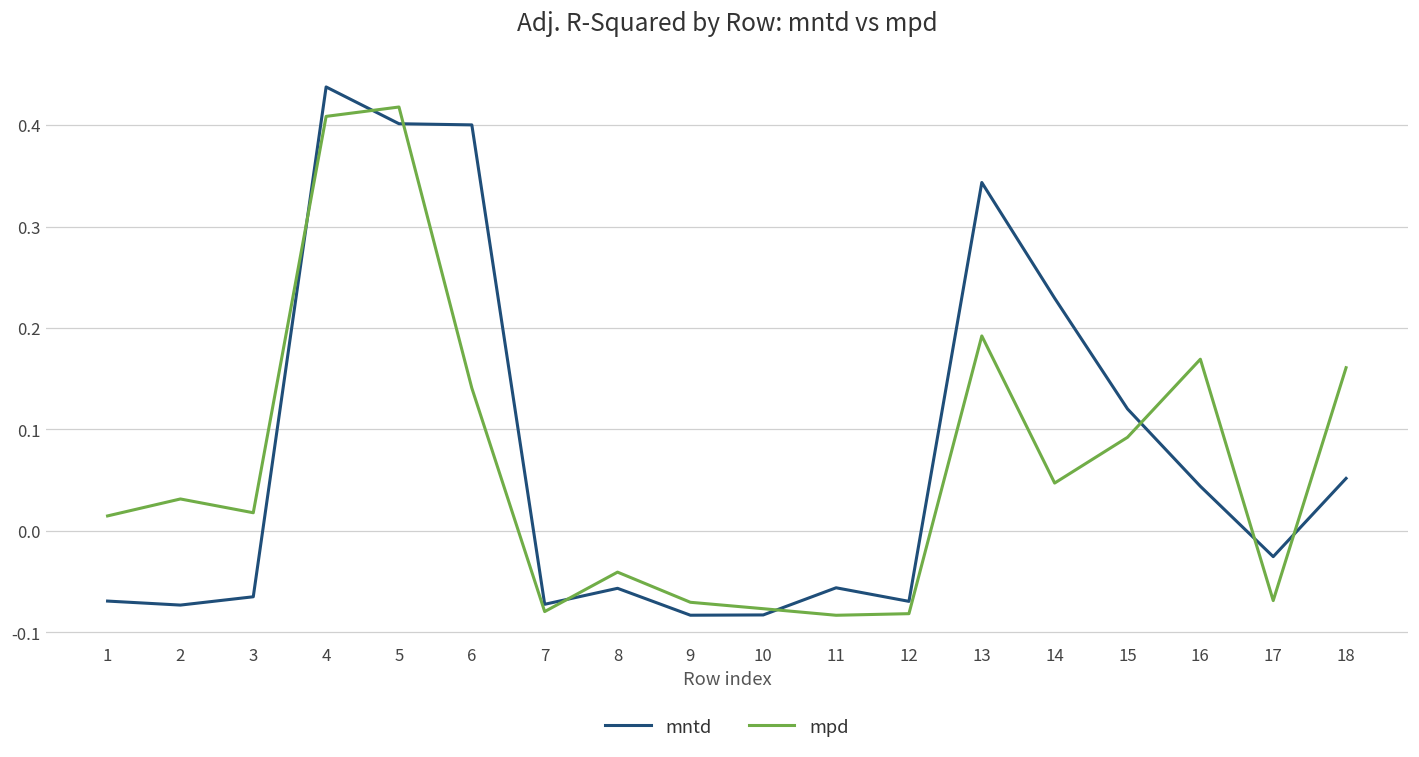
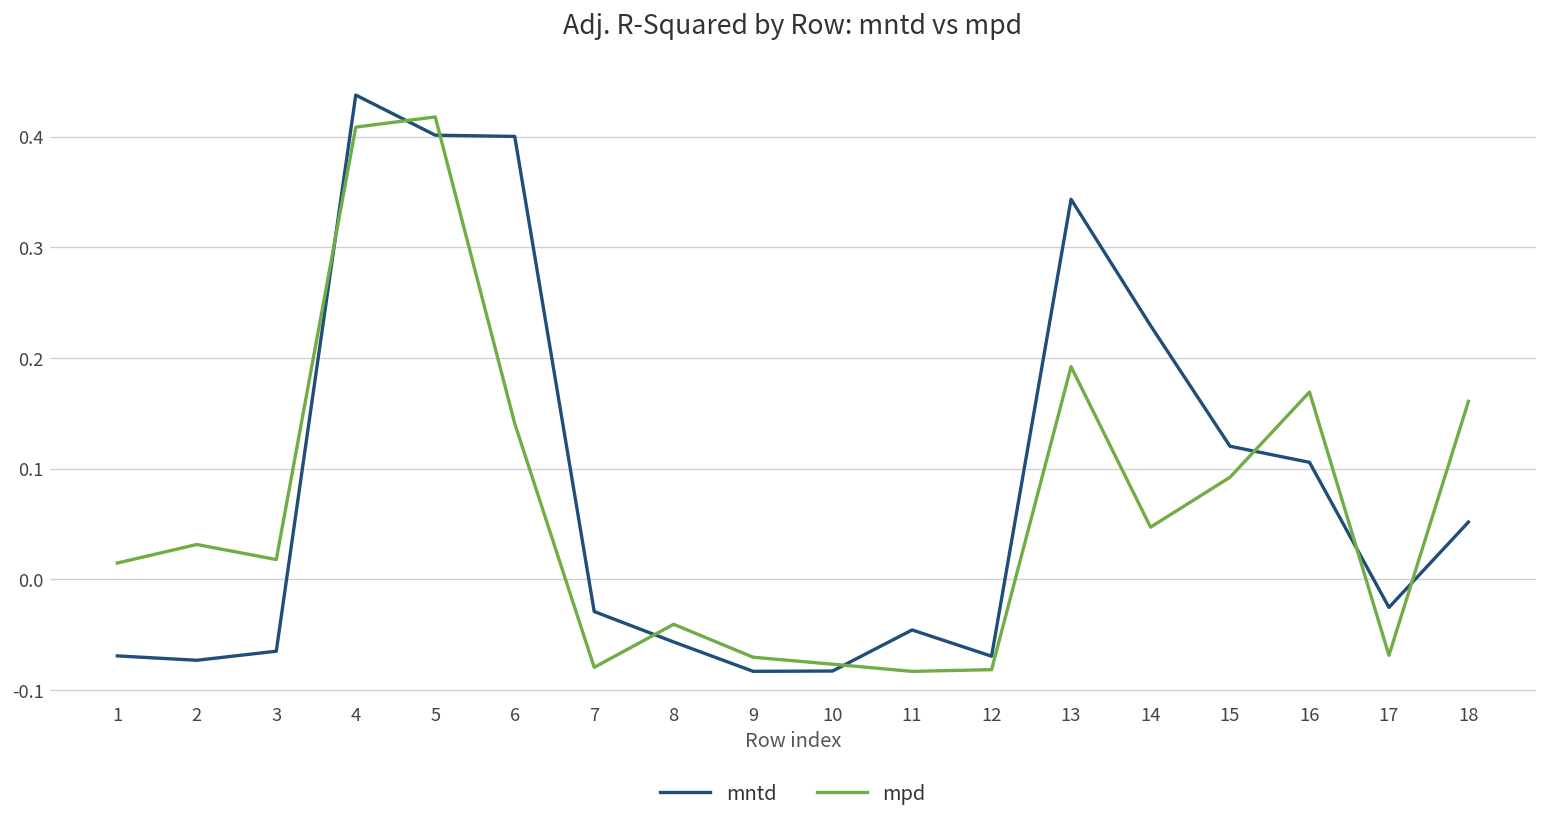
  {
    "mntd": {
      "1": -0.07,
      "2": -0.07,
      "3": -0.07,
      "4": 0.44,
      "5": 0.40,
      "6": 0.40,
-     "7": -0.07,
+     "7": -0.03,
      "8": -0.06,
      "9": -0.08,
      "10": -0.08,
-     "11": -0.06,
+     "11": -0.05,
      "12": -0.07,
      "13": 0.34,
      "14": 0.23,
      "15": 0.12,
-     "16": 0.04,
+     "16": 0.11,
      "17": -0.03,
      "18": 0.05
    },
    "mpd": {
      "1": 0.01,
      "2": 0.03,
      "3": 0.02,
      "4": 0.41,
      "5": 0.42,
      "6": 0.14,
      "7": -0.08,
      "8": -0.04,
      "9": -0.07,
      "10": -0.08,
      "11": -0.08,
      "12": -0.08,
      "13": 0.19,
      "14": 0.05,
      "15": 0.09,
      "16": 0.17,
      "17": -0.07,
      "18": 0.16
    }
  }
